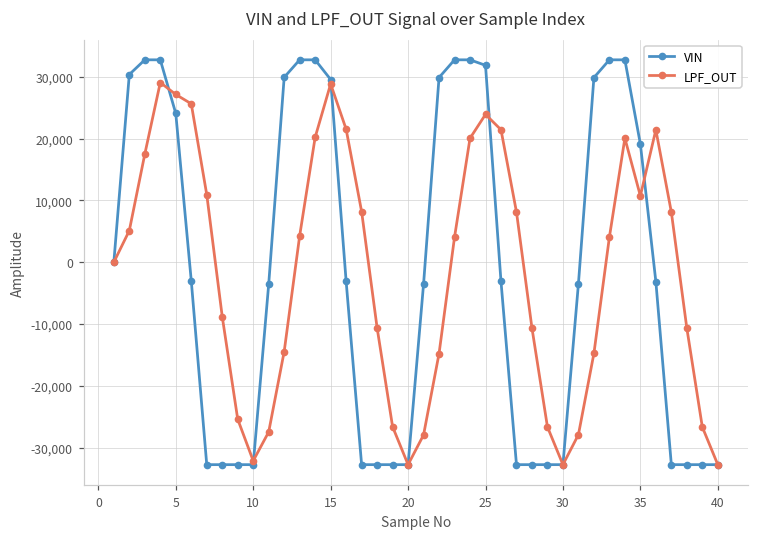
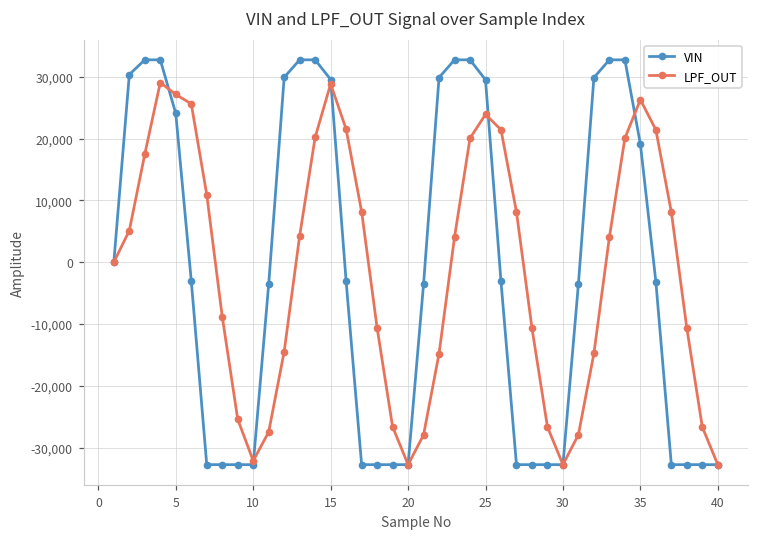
  {
    "VIN": {
      "5": "24,000",
      "10": "-33,000",
      "15": "30,000",
-     "25": "32,000",
+     "25": "30,000",
      "35": "19,000"
    },
    "LPF_OUT": {
      "5": "27,000",
      "10": "-32,000",
      "15": "29,000",
      "25": "24,000",
-     "35": "11,000"
+     "35": "26,000"
    }
  }
